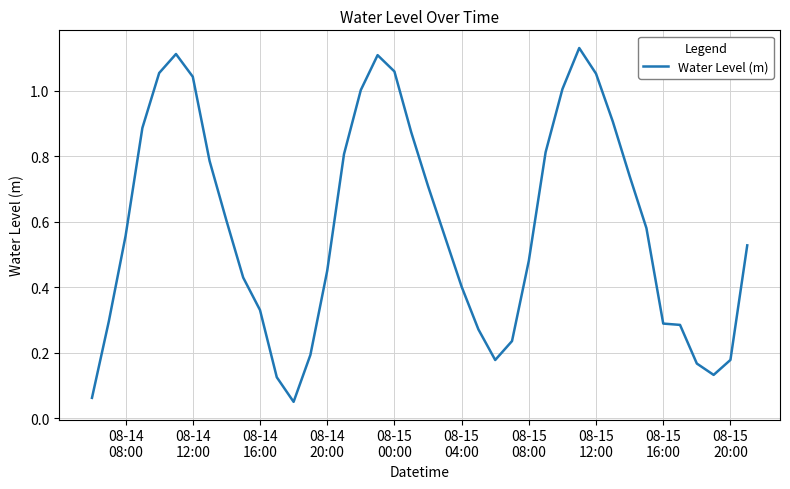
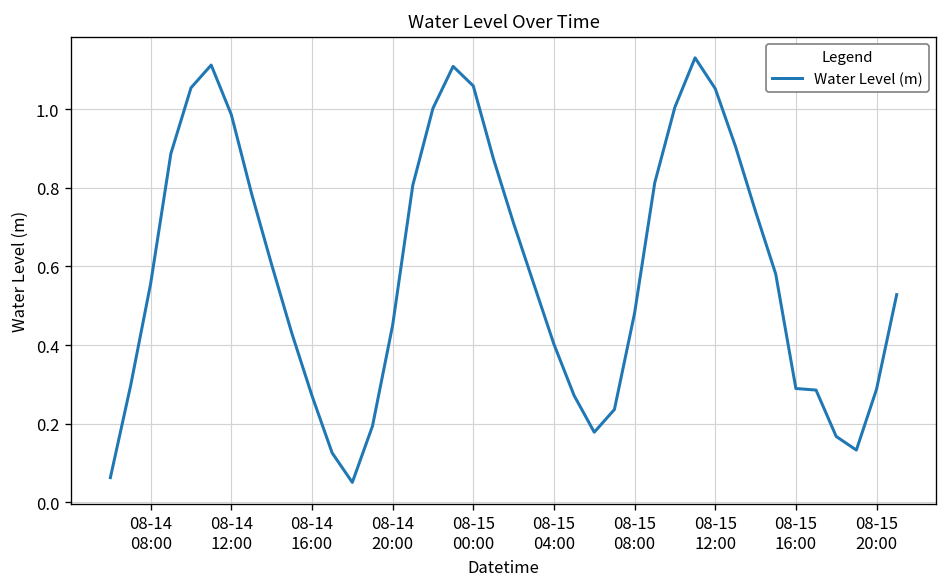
  {
    "08-14 08:00": 0.56,
-   "08-14 12:00": 1.04,
-   "08-14 16:00": 0.33,
+   "08-14 12:00": 0.99,
+   "08-14 16:00": 0.27,
    "08-14 20:00": 0.45,
    "08-15 00:00": 1.06,
    "08-15 04:00": 0.40,
    "08-15 08:00": 0.48,
    "08-15 12:00": 1.05,
    "08-15 16:00": 0.29,
-   "08-15 20:00": 0.18
+   "08-15 20:00": 0.29
  }
